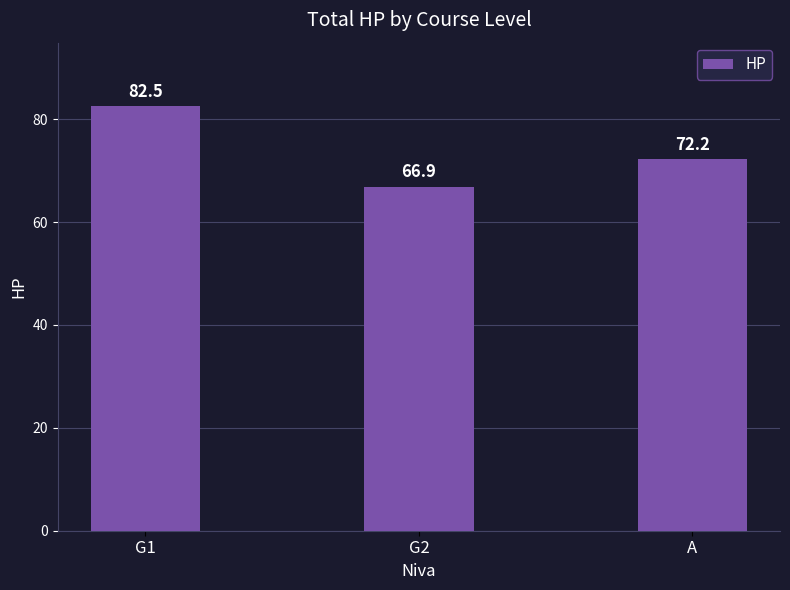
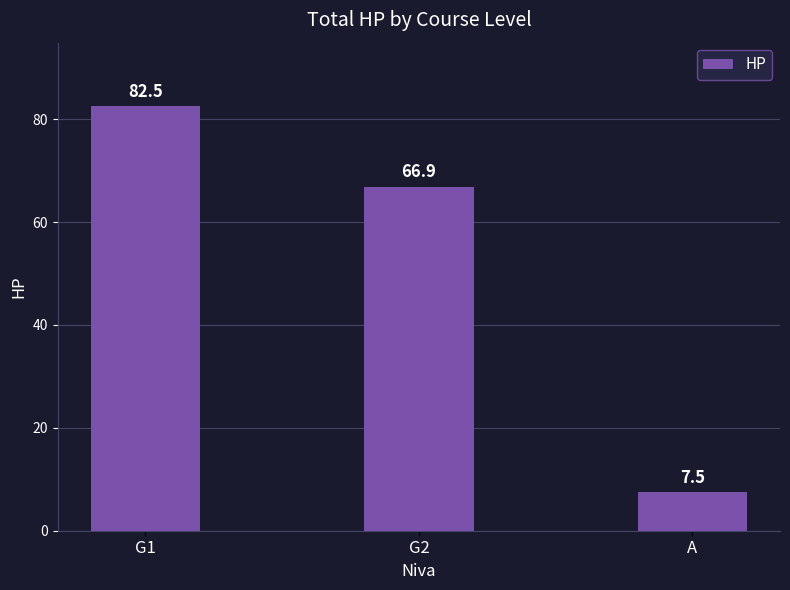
  {
    "G1": 82.5,
    "G2": 66.9,
-   "A": 72.2
+   "A": 7.5
  }
